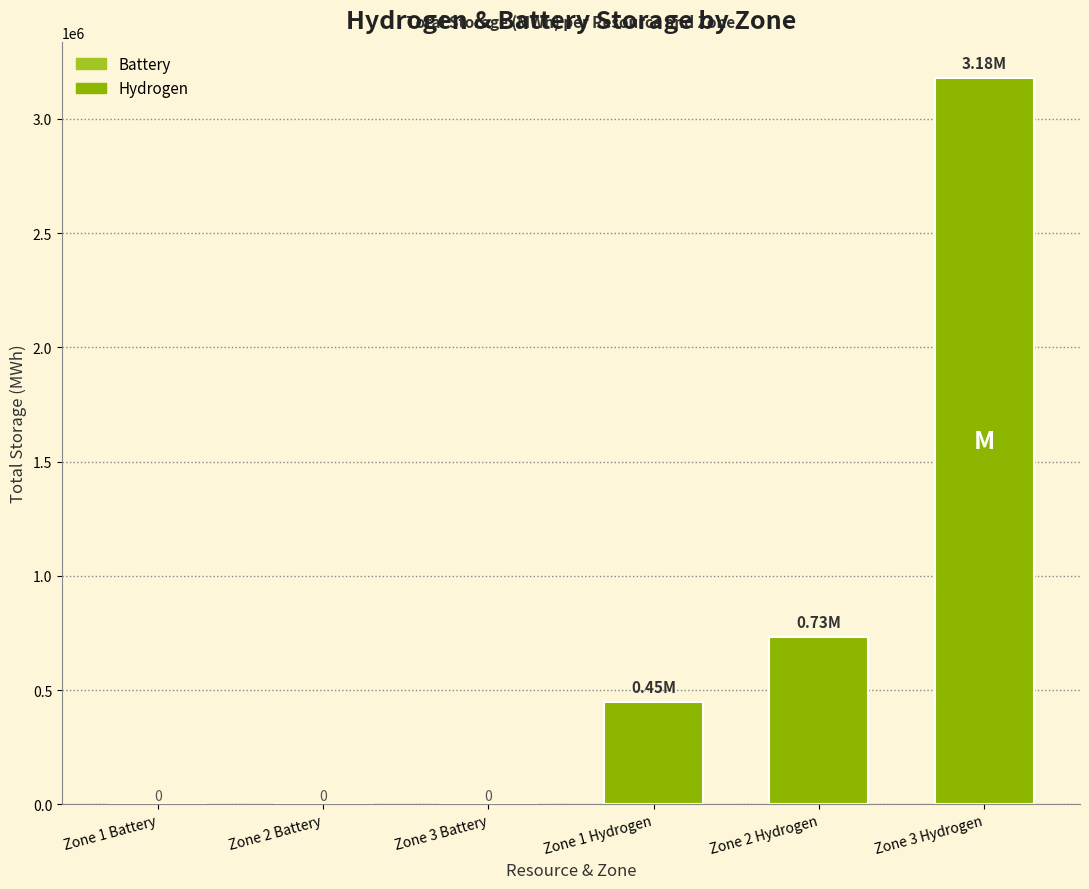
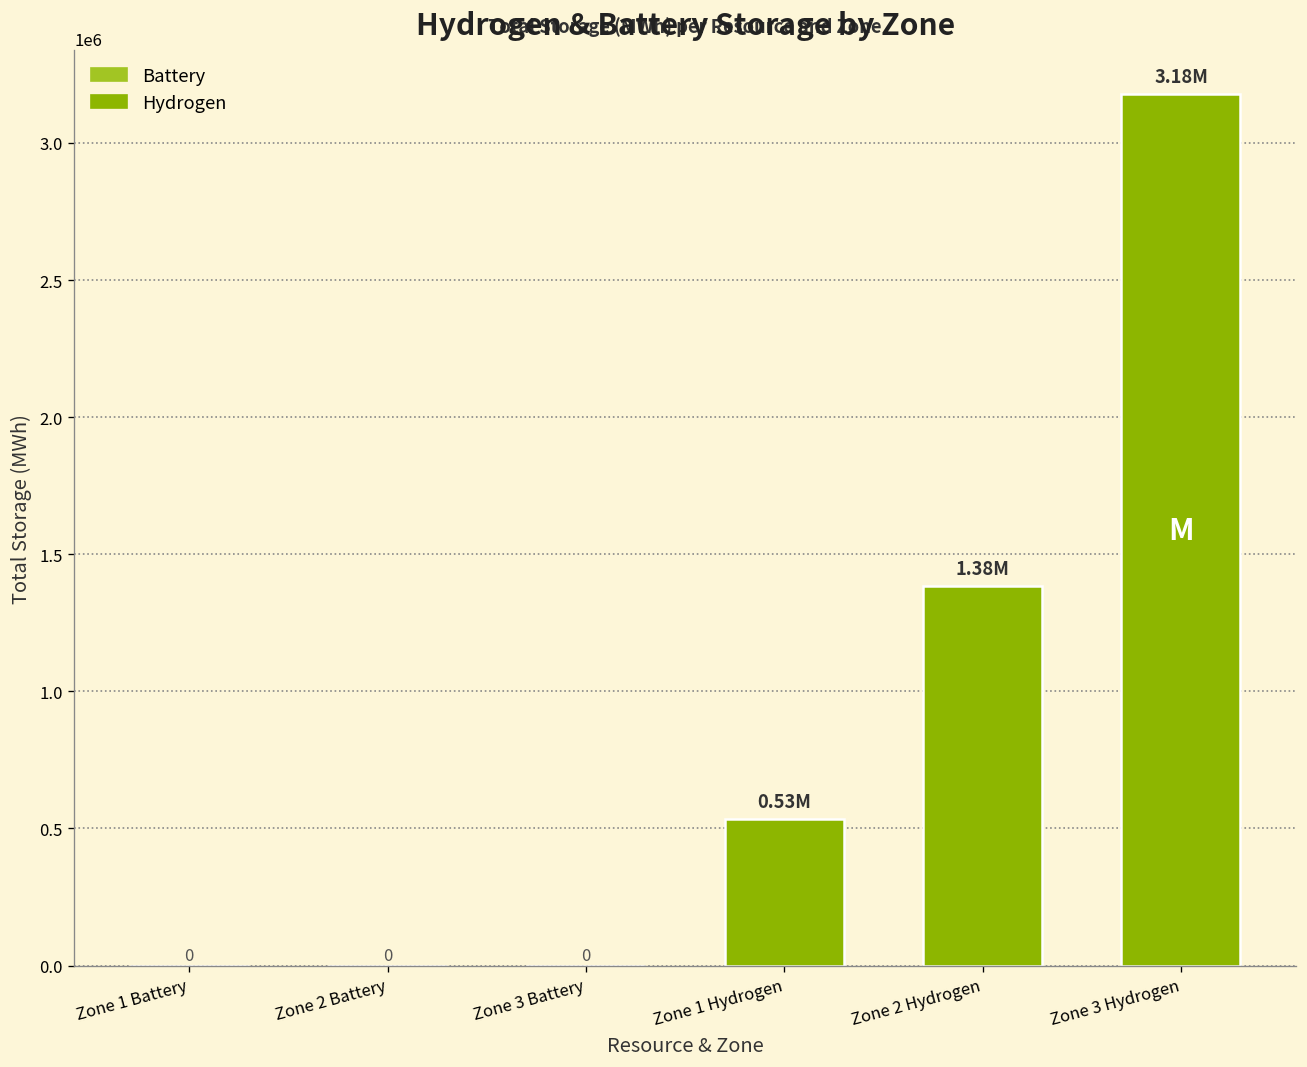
  {
    "Zone 1 Battery": "0",
    "Zone 2 Battery": "0",
    "Zone 3 Battery": "0",
-   "Zone 1 Hydrogen": "0.45M",
-   "Zone 2 Hydrogen": "0.73M",
+   "Zone 1 Hydrogen": "0.53M",
+   "Zone 2 Hydrogen": "1.38M",
    "Zone 3 Hydrogen": "3.18M"
  }
